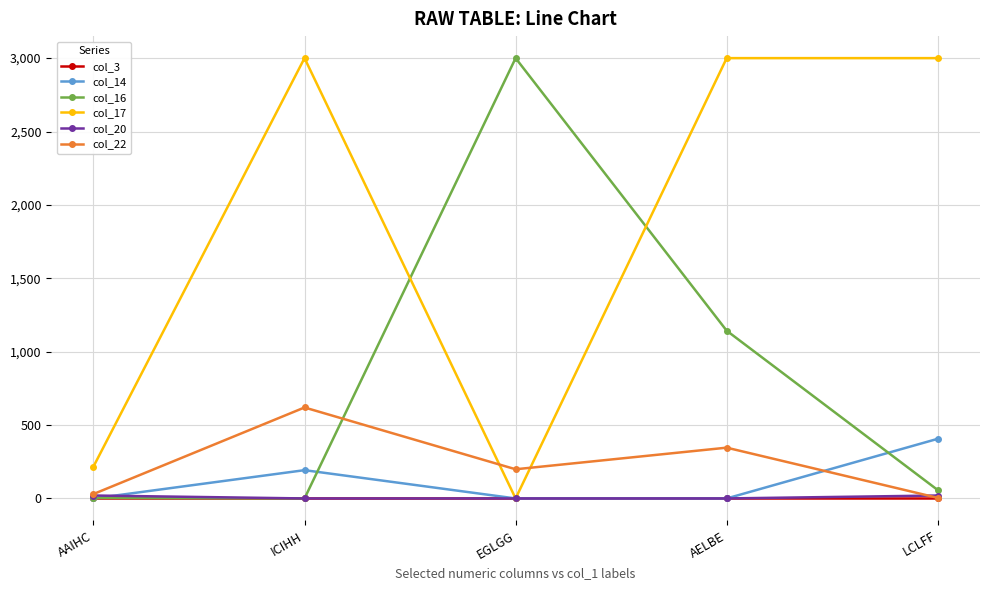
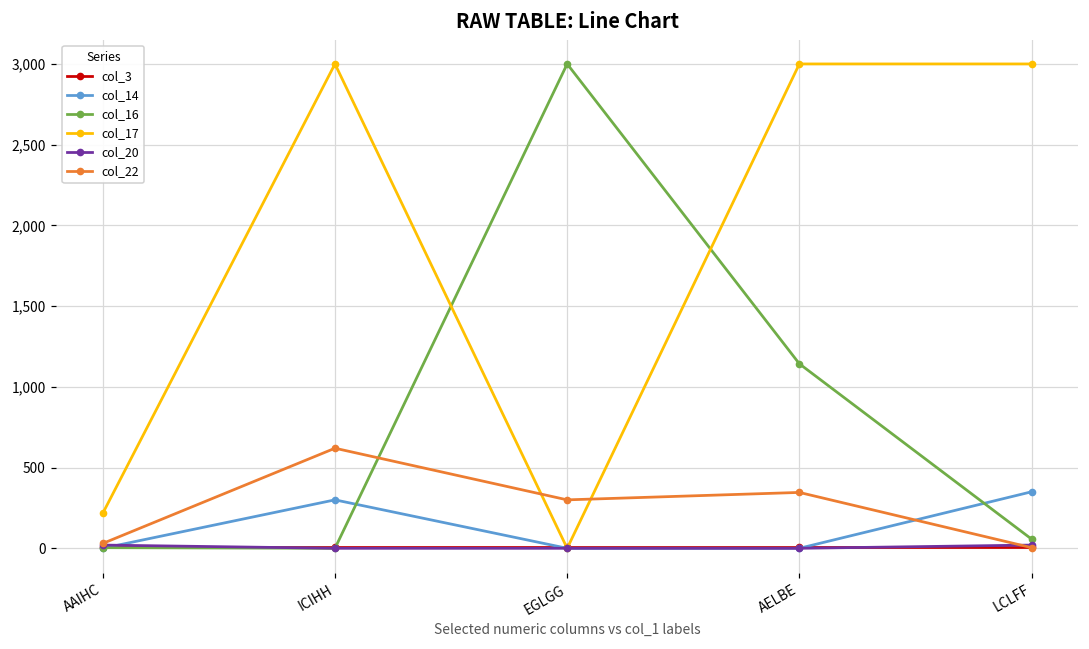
  {
    "col_14": {
-     "ICIHH": "190",
-     "LCLFF": "410"
+     "ICIHH": "300",
+     "LCLFF": "350"
    },
    "col_16": {
      "EGLGG": "3,000",
      "AELBE": "1,140",
      "LCLFF": "60"
    },
    "col_17": {
      "AAIHC": "220",
      "ICIHH": "3,000",
      "AELBE": "3,000",
      "LCLFF": "3,000"
    },
    "col_22": {
      "ICIHH": "620",
-     "EGLGG": "200",
+     "EGLGG": "300",
      "AELBE": "350"
    }
  }
